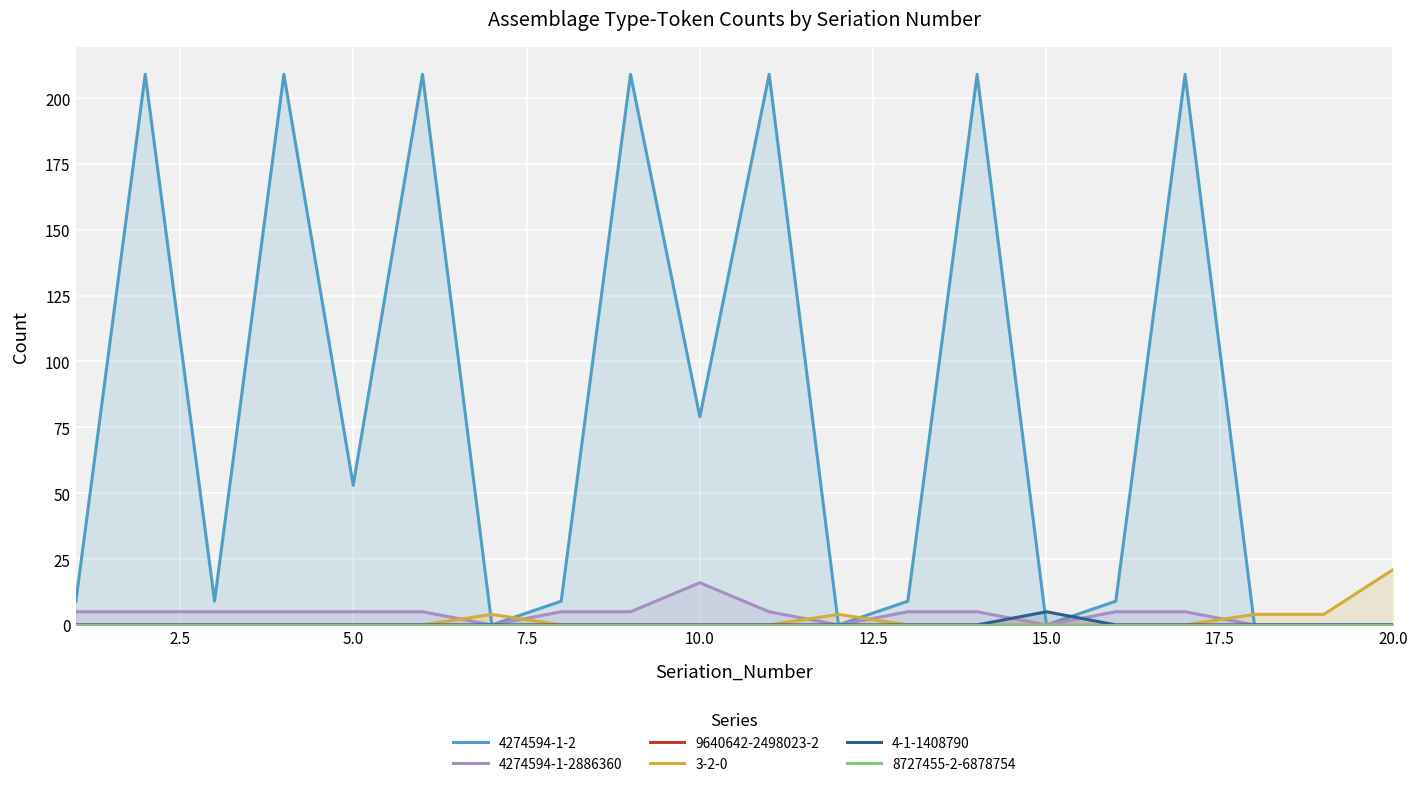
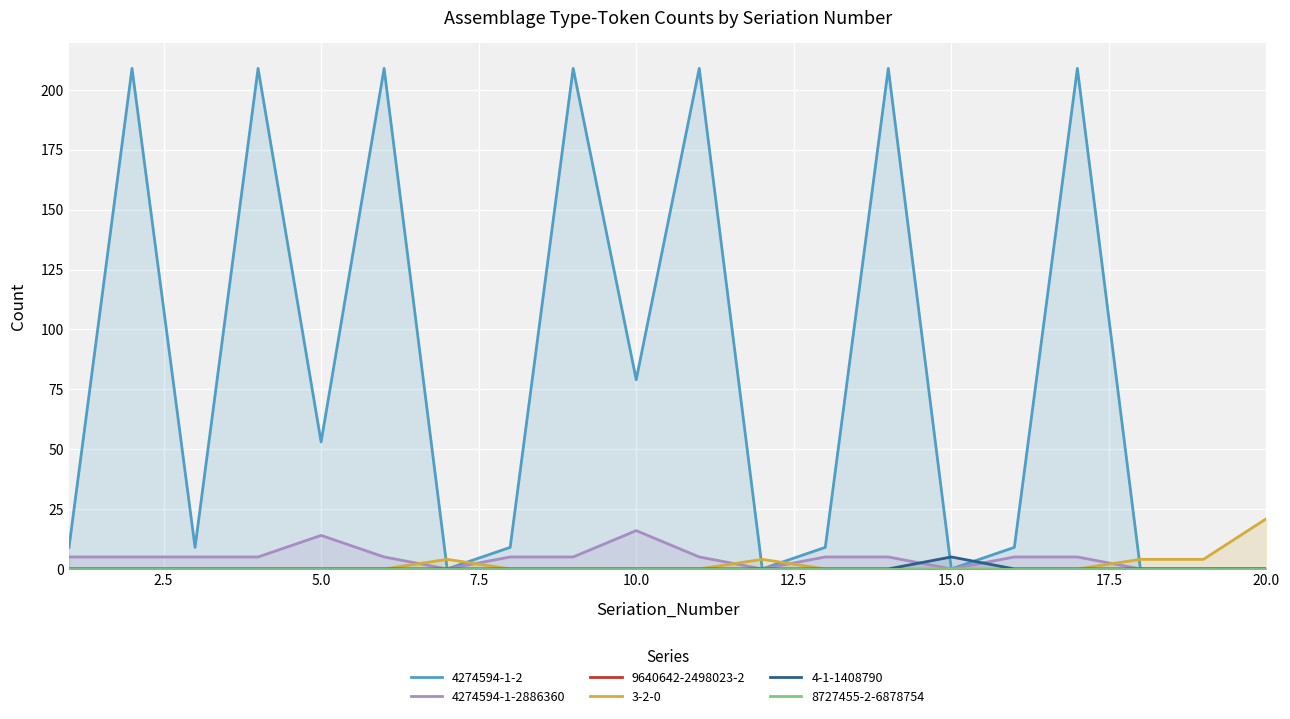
  {
    "4274594-1-2": {
      "5.0": 53,
      "10.0": 79
    },
    "4274594-1-2886360": {
-     "5.0": 5,
+     "5.0": 14,
      "10.0": 16
    },
    "3-2-0": {
      "20.0": 21
    },
    "4-1-1408790": {
      "15.0": 5
    }
  }
